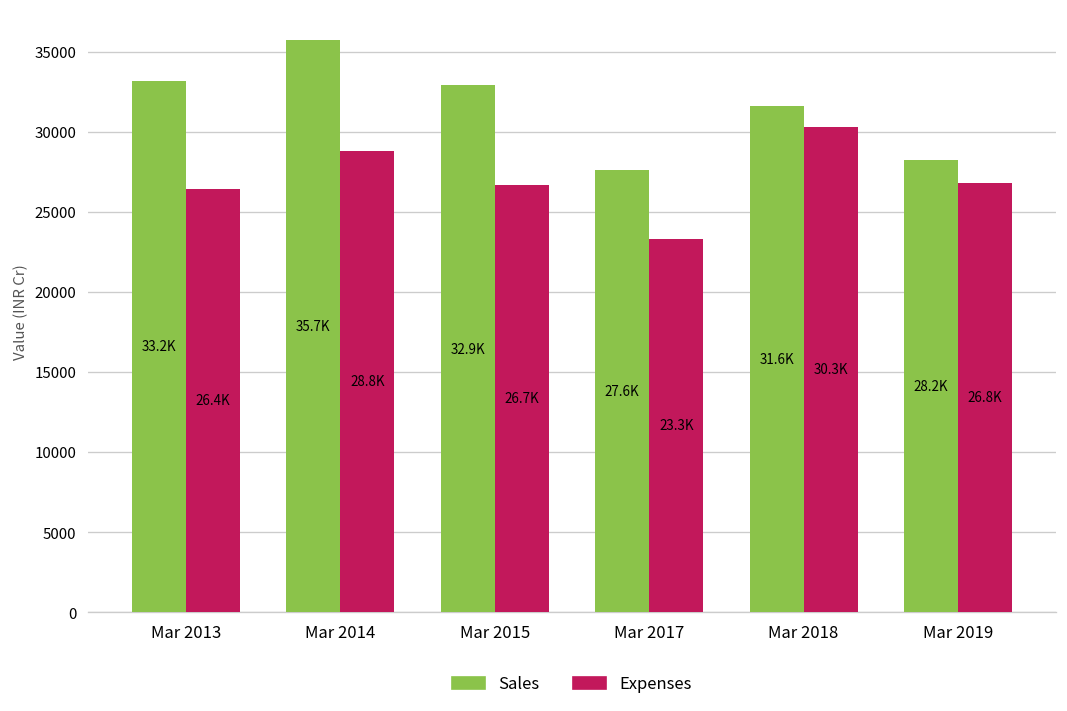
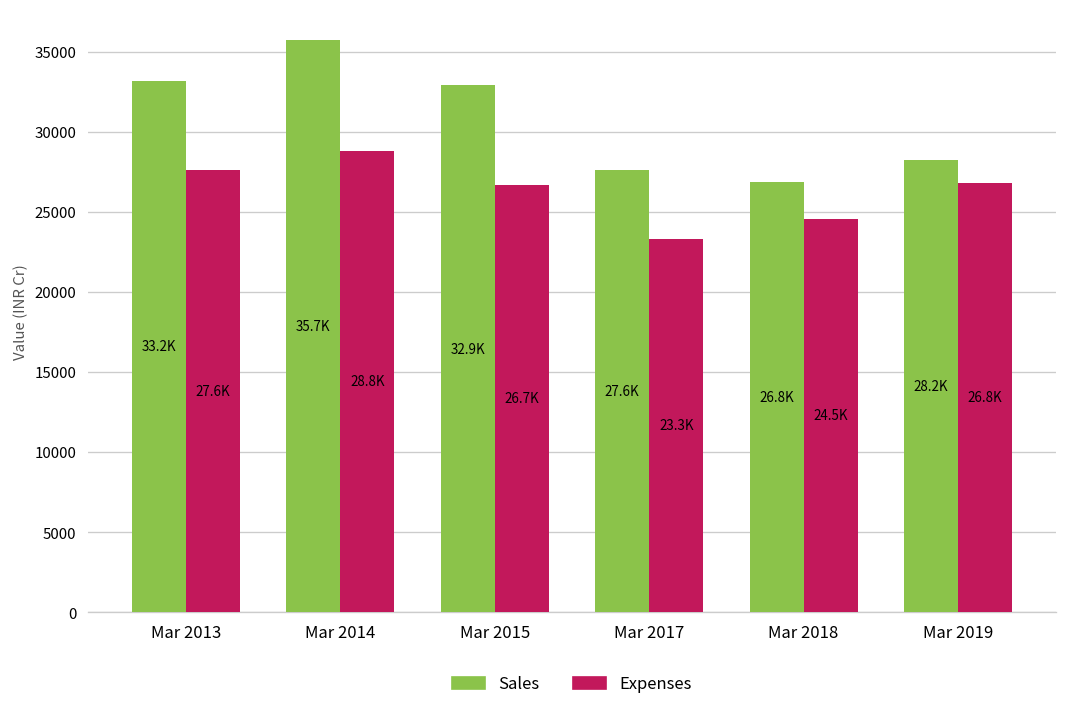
  {
    "Sales": {
      "Mar 2013": "33.2K",
      "Mar 2014": "35.7K",
      "Mar 2015": "32.9K",
      "Mar 2017": "27.6K",
-     "Mar 2018": "31.6K",
+     "Mar 2018": "26.8K",
      "Mar 2019": "28.2K"
    },
    "Expenses": {
-     "Mar 2013": "26.4K",
+     "Mar 2013": "27.6K",
      "Mar 2014": "28.8K",
      "Mar 2015": "26.7K",
      "Mar 2017": "23.3K",
-     "Mar 2018": "30.3K",
+     "Mar 2018": "24.5K",
      "Mar 2019": "26.8K"
    }
  }
